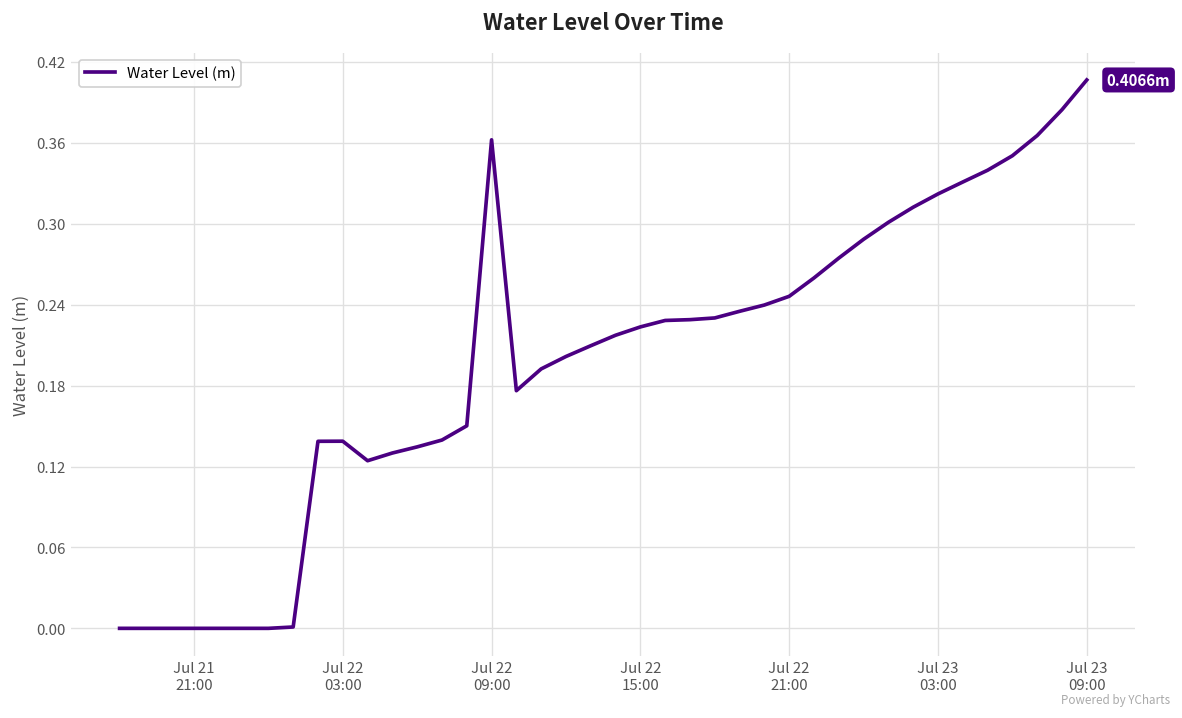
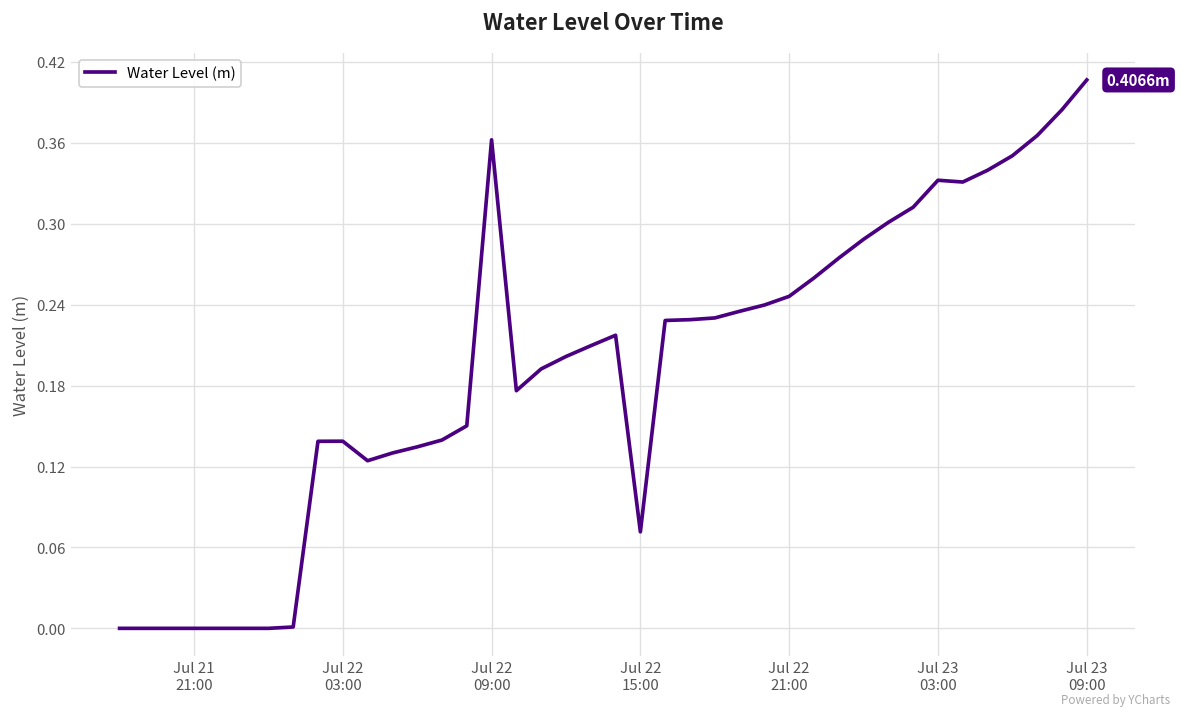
  {
    "Jul 21 21:00": 0.000,
    "Jul 22 03:00": 0.139,
    "Jul 22 09:00": 0.362,
-   "Jul 22 15:00": 0.223,
+   "Jul 22 15:00": 0.072,
    "Jul 22 21:00": 0.246,
-   "Jul 23 03:00": 0.322
+   "Jul 23 03:00": 0.332
  }
